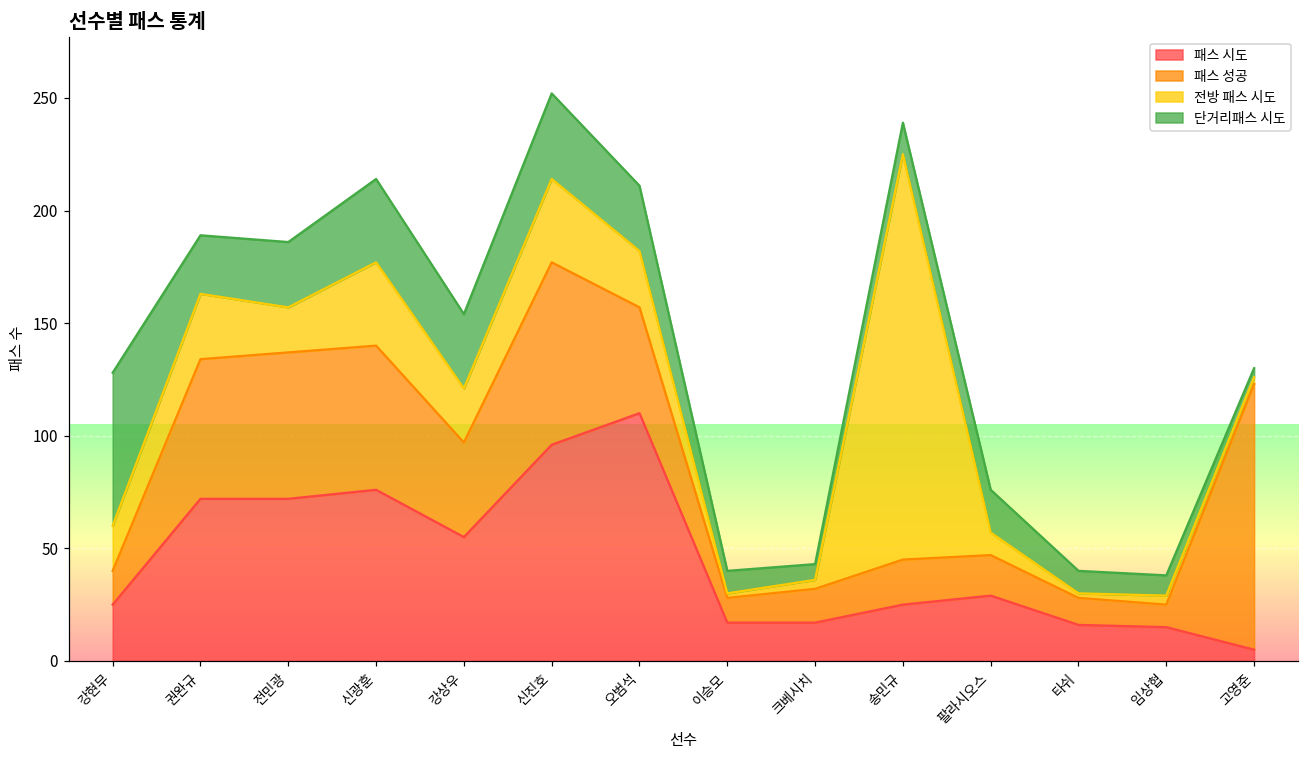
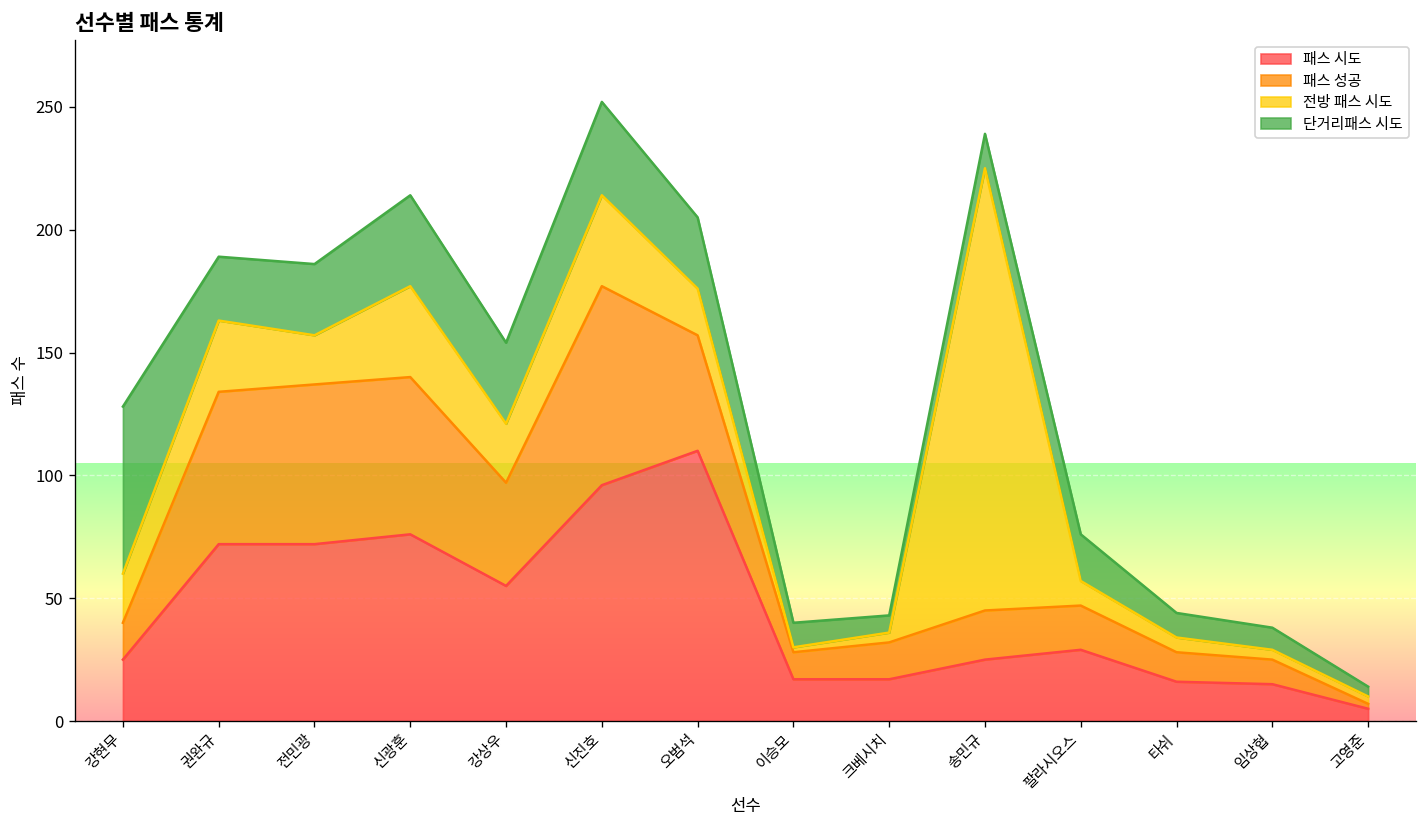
  {
    "패스 시도": {
      "강현무": 25,
      "권완규": 72,
      "전민광": 72,
      "신광훈": 76,
      "강상우": 55,
      "신진호": 96,
      "오범석": 110,
      "이승모": 17,
      "크베시치": 17,
      "송민규": 25,
      "팔라시오스": 29,
      "타쉬": 16,
      "임상협": 15,
      "고영준": 5
    },
    "패스 성공": {
      "강현무": 15,
      "권완규": 62,
      "전민광": 65,
      "신광훈": 64,
      "강상우": 42,
      "신진호": 81,
      "오범석": 47,
      "이승모": 11,
      "크베시치": 15,
      "송민규": 20,
      "팔라시오스": 18,
      "타쉬": 12,
      "임상협": 10,
-     "고영준": 118
+     "고영준": 2
    },
    "전방 패스 시도": {
      "강현무": 20,
      "권완규": 29,
      "전민광": 20,
      "신광훈": 37,
      "강상우": 24,
      "신진호": 37,
-     "오범석": 25,
+     "오범석": 19,
      "이승모": 2,
      "크베시치": 4,
      "송민규": 180,
      "팔라시오스": 10,
-     "타쉬": 2,
+     "타쉬": 6,
      "임상협": 4,
      "고영준": 3
    },
    "단거리패스 시도": {
      "강현무": 68,
      "권완규": 26,
      "전민광": 29,
      "신광훈": 37,
      "강상우": 33,
      "신진호": 38,
      "오범석": 29,
      "이승모": 10,
      "크베시치": 7,
      "송민규": 14,
      "팔라시오스": 19,
      "타쉬": 10,
      "임상협": 9,
      "고영준": 4
    }
  }
